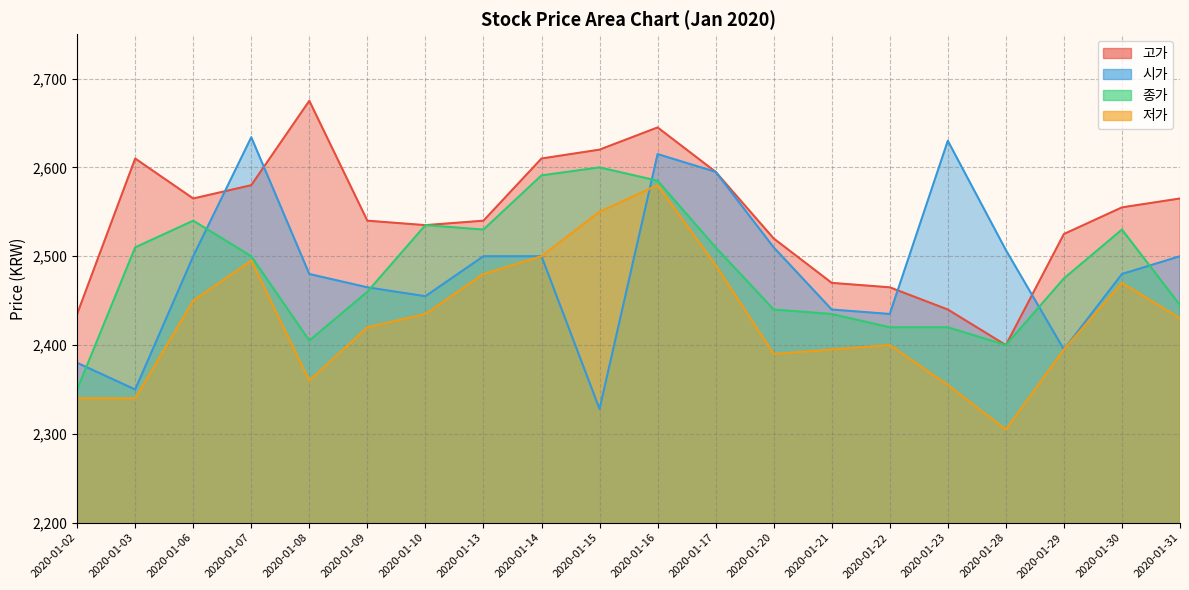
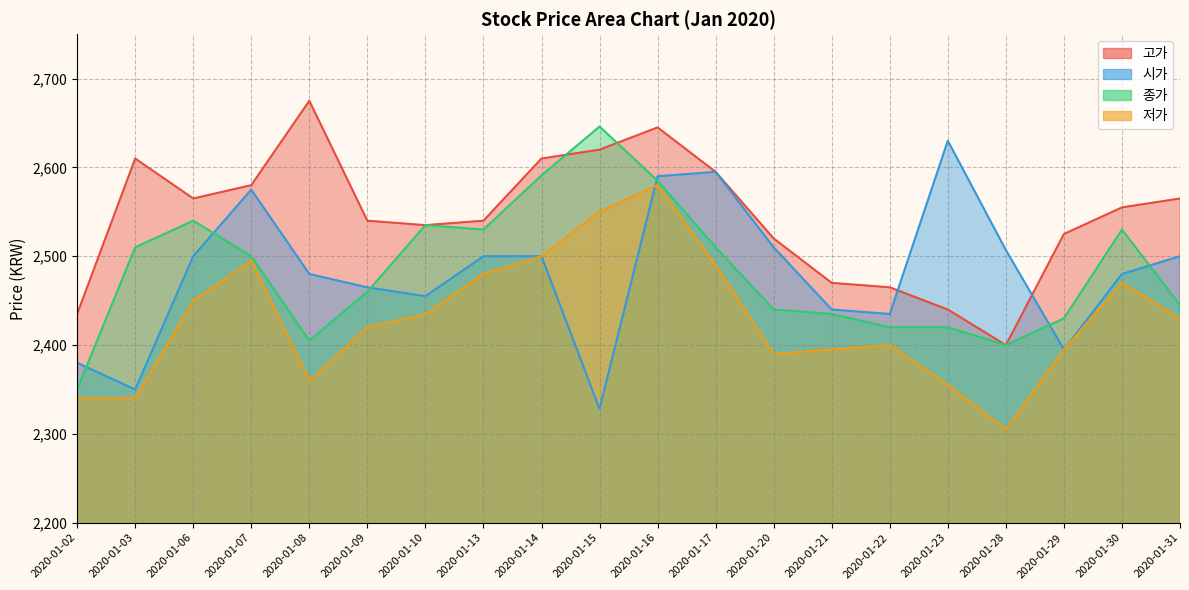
  {
    "시가": {
      "2020-01-02": "2,380",
      "2020-01-03": "2,350",
      "2020-01-06": "2,500",
-     "2020-01-07": "2,630",
+     "2020-01-07": "2,580",
      "2020-01-08": "2,480",
      "2020-01-09": "2,470",
      "2020-01-10": "2,460",
      "2020-01-13": "2,500",
      "2020-01-15": "2,330",
-     "2020-01-16": "2,620",
+     "2020-01-16": "2,590",
      "2020-01-20": "2,510",
      "2020-01-21": "2,440",
      "2020-01-22": "2,440",
      "2020-01-23": "2,630",
      "2020-01-28": "2,510",
      "2020-01-30": "2,480",
      "2020-01-31": "2,500"
    },
    "종가": {
      "2020-01-02": "2,350",
      "2020-01-03": "2,510",
      "2020-01-06": "2,540",
      "2020-01-07": "2,500",
      "2020-01-08": "2,410",
      "2020-01-09": "2,460",
      "2020-01-13": "2,530",
      "2020-01-14": "2,590",
-     "2020-01-15": "2,600",
+     "2020-01-15": "2,650",
      "2020-01-16": "2,590",
      "2020-01-17": "2,510",
      "2020-01-20": "2,440",
      "2020-01-21": "2,440",
      "2020-01-22": "2,420",
      "2020-01-23": "2,420",
-     "2020-01-29": "2,480",
+     "2020-01-29": "2,430",
      "2020-01-30": "2,530",
      "2020-01-31": "2,450"
    }
  }
